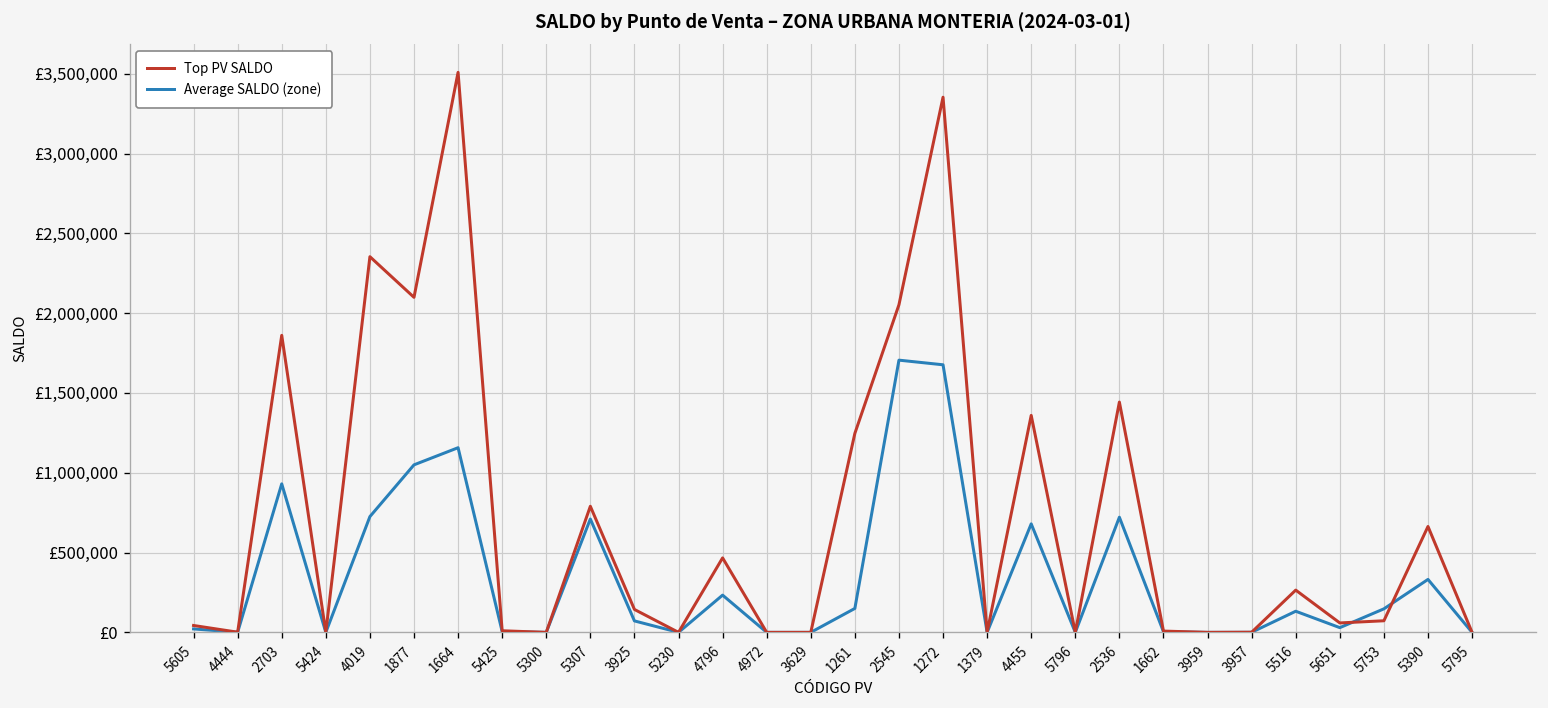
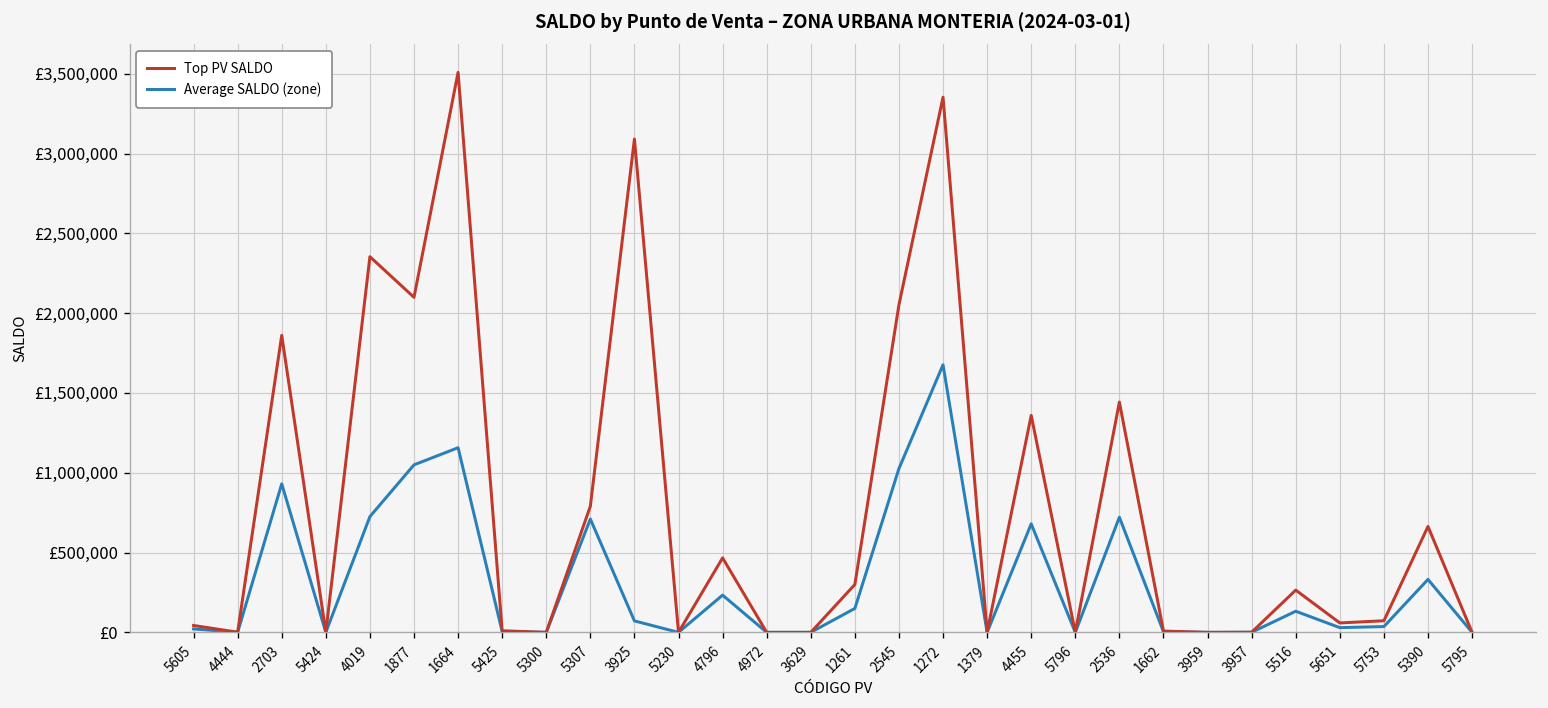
  {
    "Top PV SALDO": {
      "5605": "£40,000",
      "2703": "£1,860,000",
      "4019": "£2,350,000",
      "1877": "£2,100,000",
      "1664": "£3,510,000",
      "5307": "£790,000",
-     "3925": "£140,000",
+     "3925": "£3,090,000",
      "4796": "£470,000",
-     "1261": "£1,250,000",
+     "1261": "£300,000",
      "2545": "£2,050,000",
      "1272": "£3,350,000",
      "4455": "£1,360,000",
      "2536": "£1,440,000",
      "5516": "£260,000",
      "5651": "£60,000",
      "5753": "£70,000",
      "5390": "£660,000"
    },
    "Average SALDO (zone)": {
      "5605": "£20,000",
      "2703": "£930,000",
      "4019": "£730,000",
      "1877": "£1,050,000",
      "1664": "£1,160,000",
      "5307": "£710,000",
      "3925": "£70,000",
      "4796": "£230,000",
      "1261": "£150,000",
-     "2545": "£1,710,000",
+     "2545": "£1,030,000",
      "1272": "£1,680,000",
      "4455": "£680,000",
      "2536": "£720,000",
      "5516": "£130,000",
      "5651": "£30,000",
-     "5753": "£150,000",
+     "5753": "£40,000",
      "5390": "£330,000"
    }
  }
